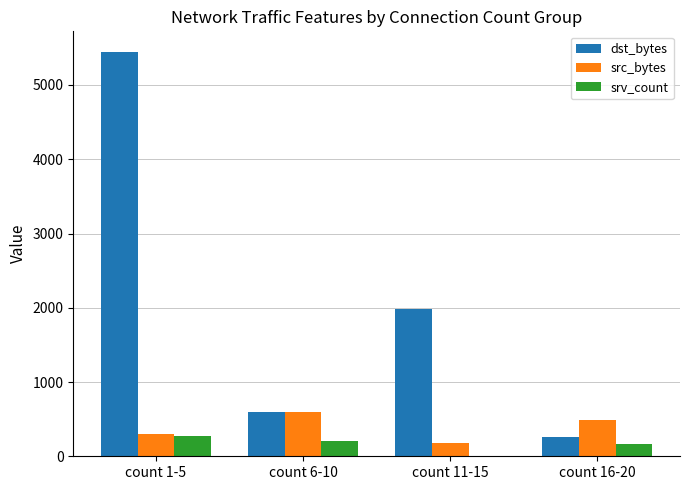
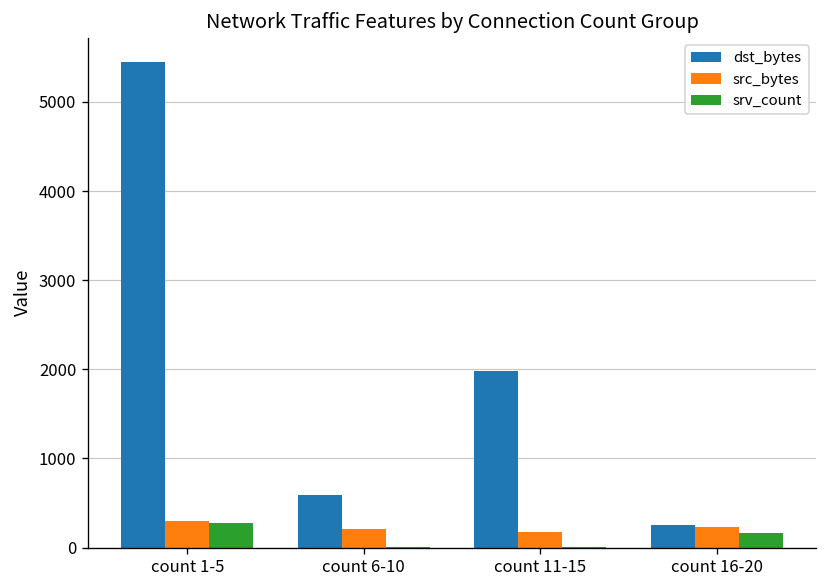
  {
    "dst_bytes": {
      "count 1-5": 5500,
      "count 6-10": 600,
      "count 11-15": 2000,
      "count 16-20": 300
    },
    "src_bytes": {
      "count 1-5": 300,
-     "count 6-10": 600,
+     "count 6-10": 200,
      "count 11-15": 200,
-     "count 16-20": 500
+     "count 16-20": 200
    },
    "srv_count": {
      "count 1-5": 300,
-     "count 6-10": 200,
+     "count 6-10": 0,
      "count 16-20": 200
    }
  }
